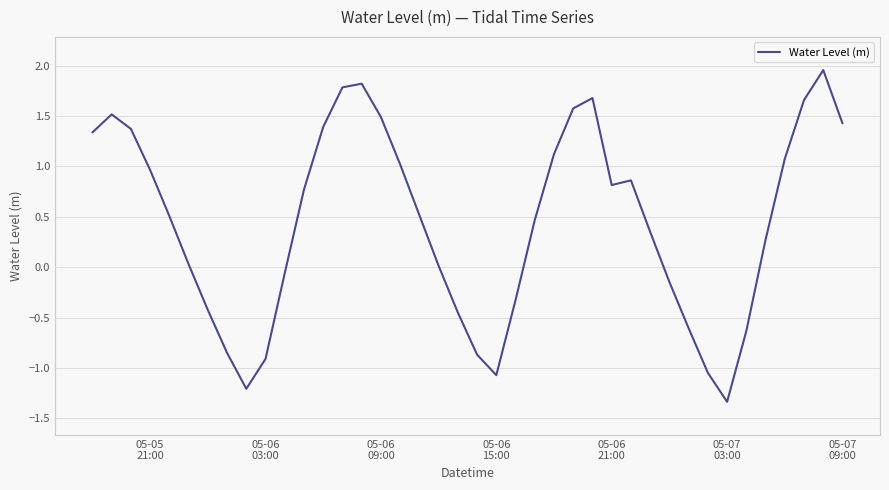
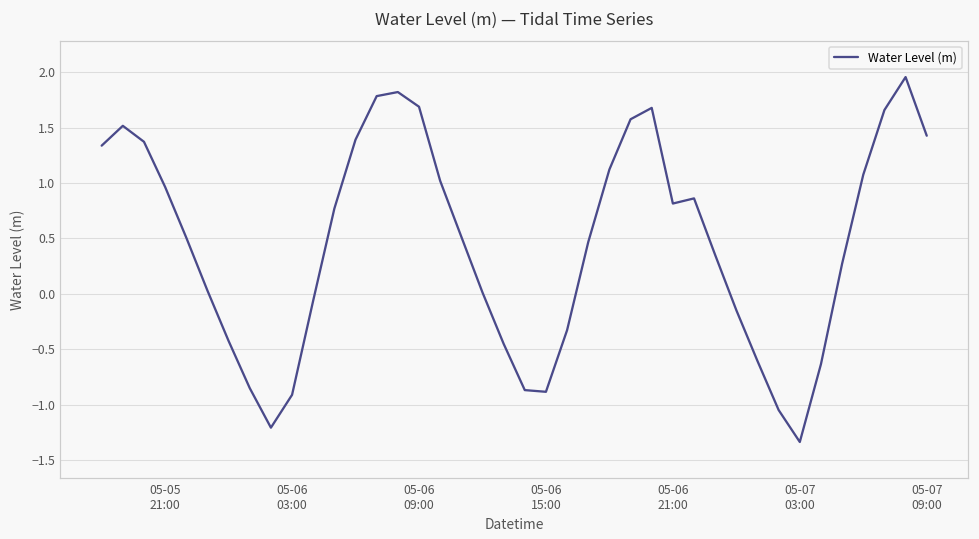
  {
    "05-05 21:00": 0.96,
    "05-06 03:00": -0.91,
-   "05-06 09:00": 1.49,
-   "05-06 15:00": -1.07,
+   "05-06 09:00": 1.69,
+   "05-06 15:00": -0.88,
    "05-06 21:00": 0.82,
    "05-07 03:00": -1.34,
    "05-07 09:00": 1.43
  }
